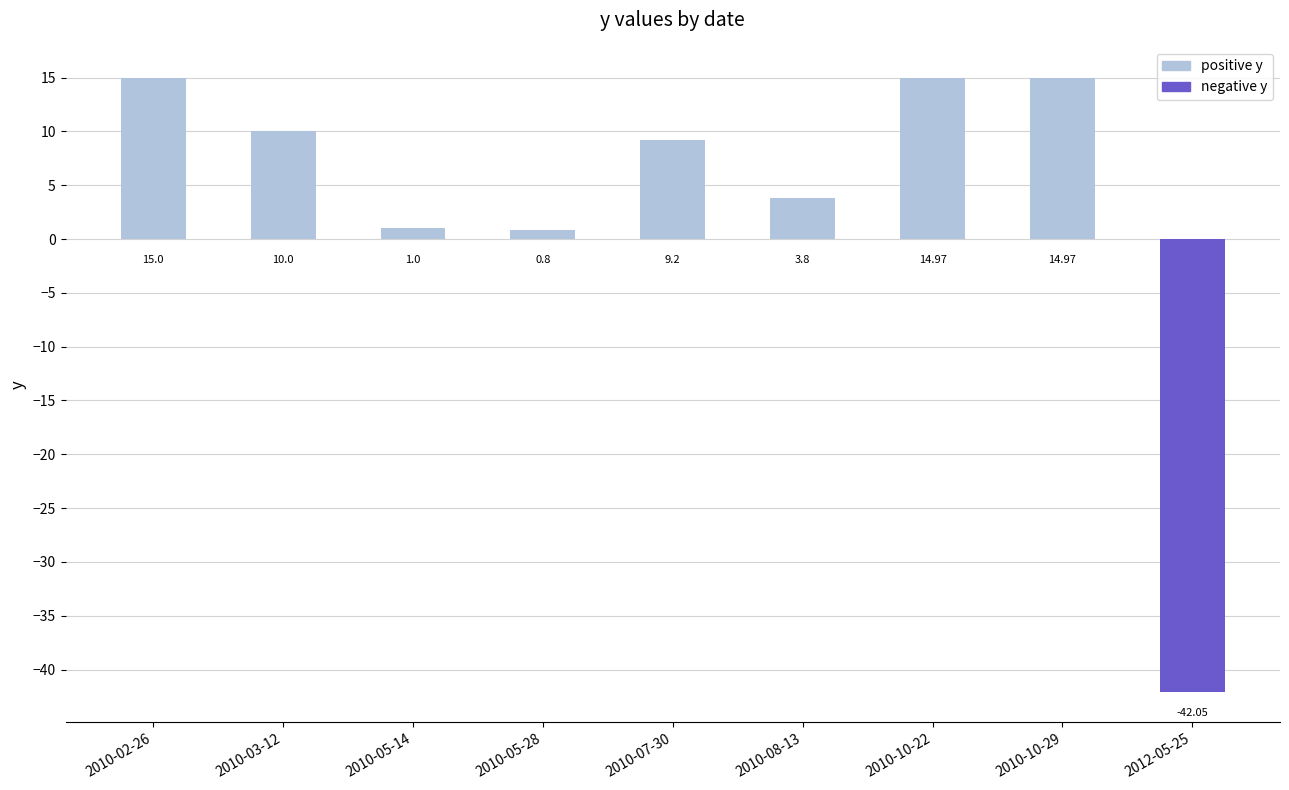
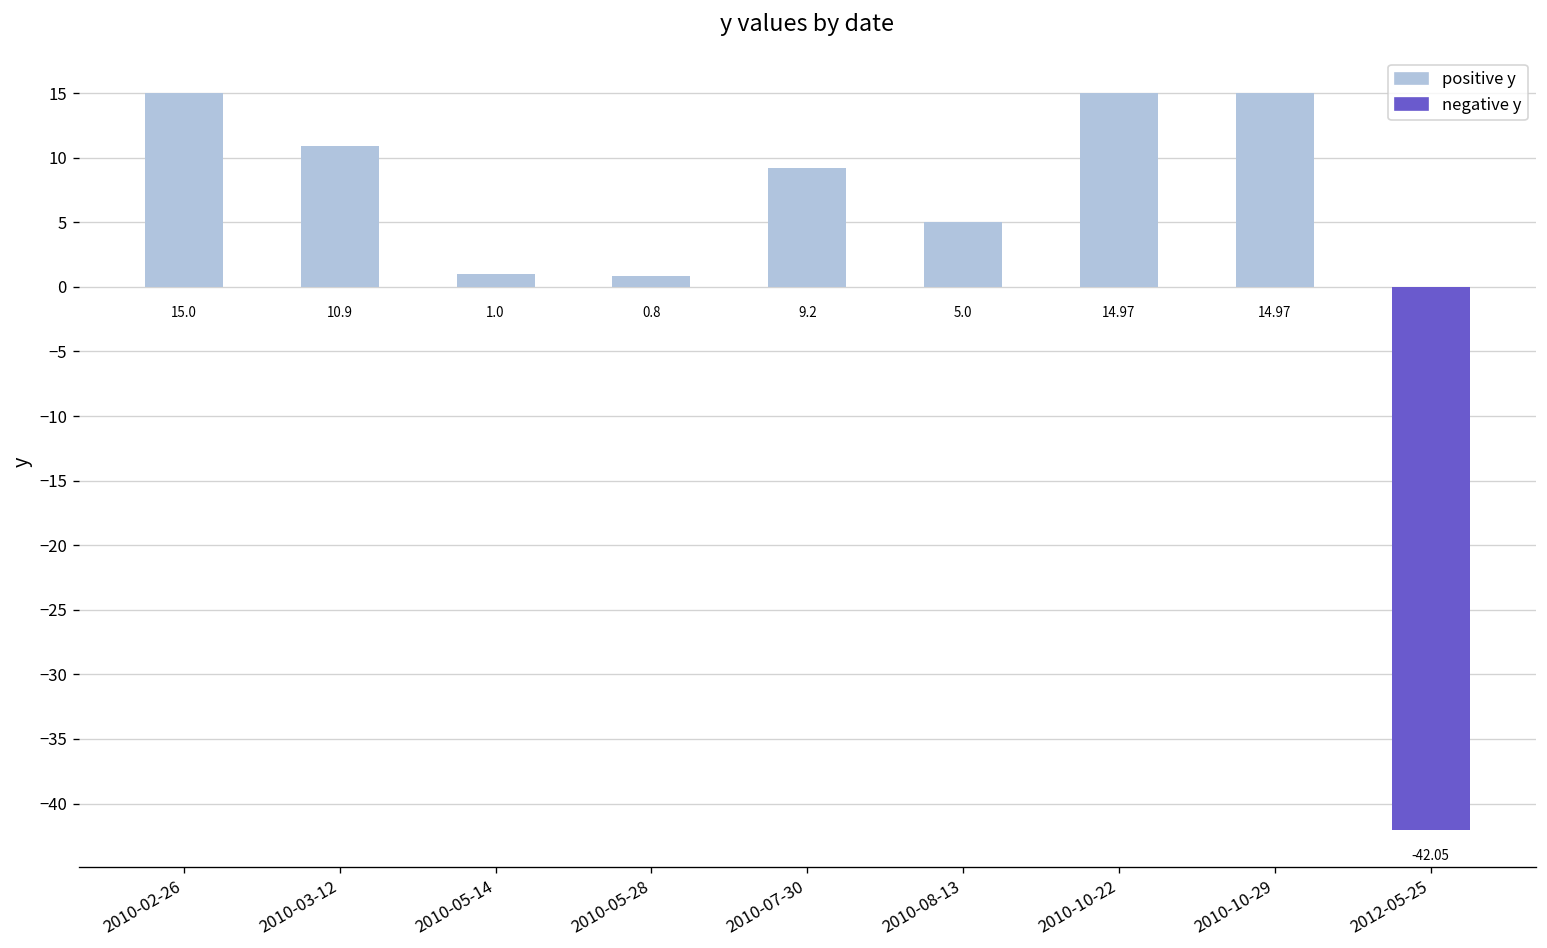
  {
    "positive y": {
-     "2010-03-12": 10.0,
+     "2010-03-12": 10.9,
      "2010-05-28": 0.8,
-     "2010-08-13": 3.8
+     "2010-08-13": 5.0
    },
    "negative y": {
      "2012-05-25": -42.05
    }
  }
